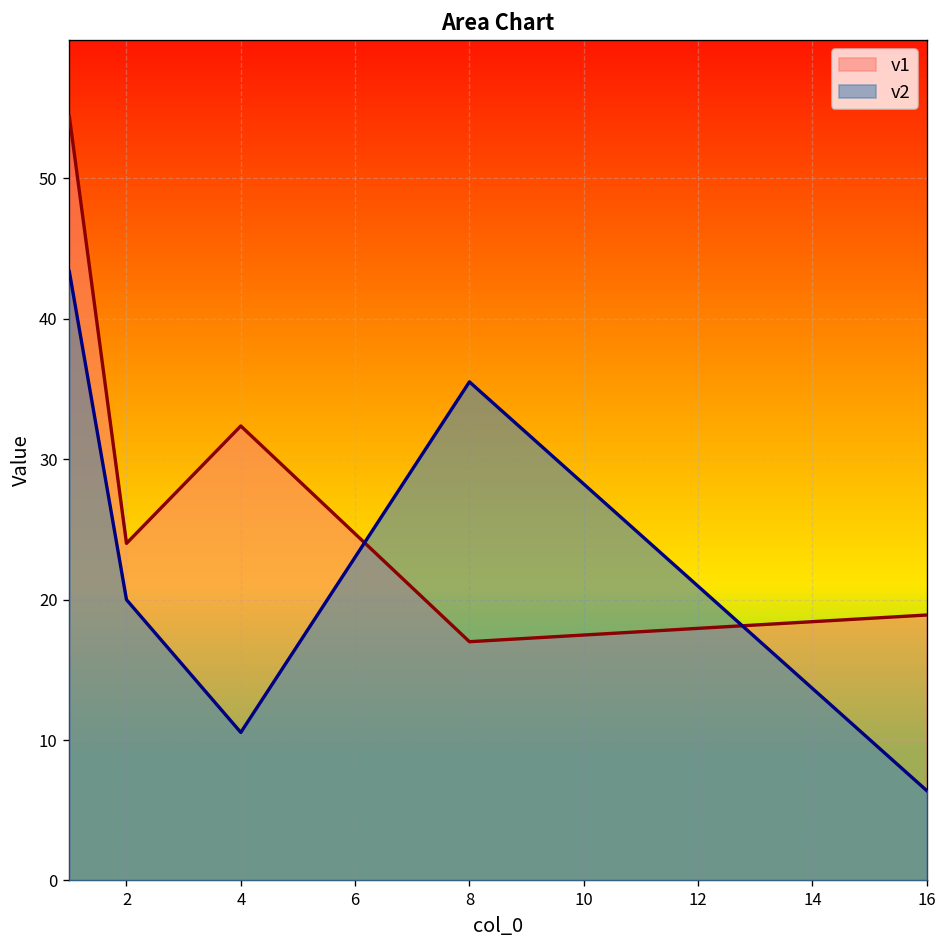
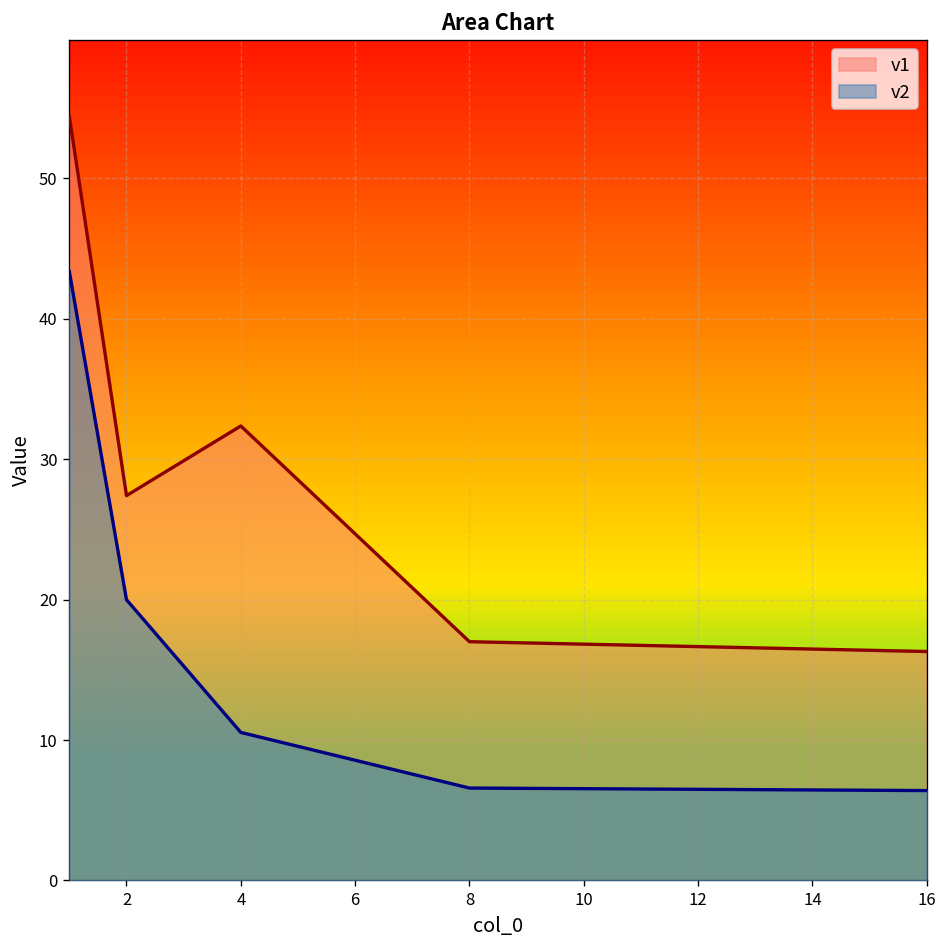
  {
    "v1": {
-     "2": 24.0,
+     "2": 27.4,
      "4": 32.4,
      "8": 17.0,
-     "16": 18.9
+     "16": 16.3
    },
    "v2": {
      "2": 20.0,
      "4": 10.5,
-     "8": 35.5,
+     "8": 6.6,
      "16": 6.4
    }
  }
